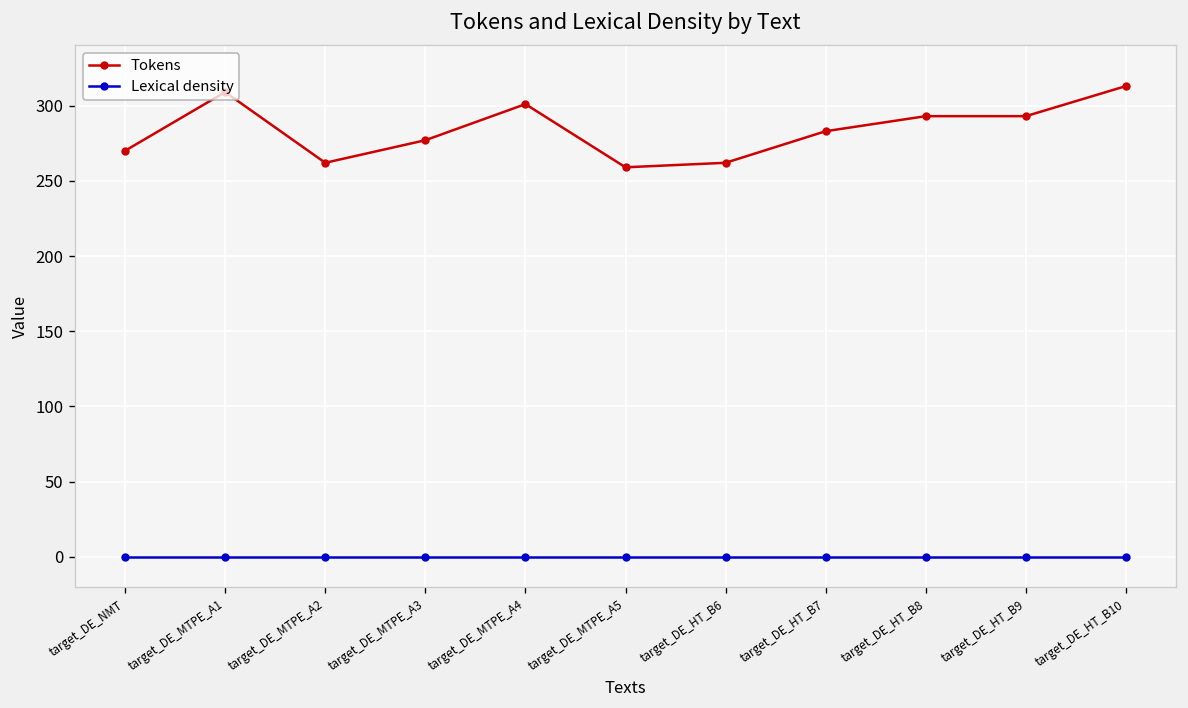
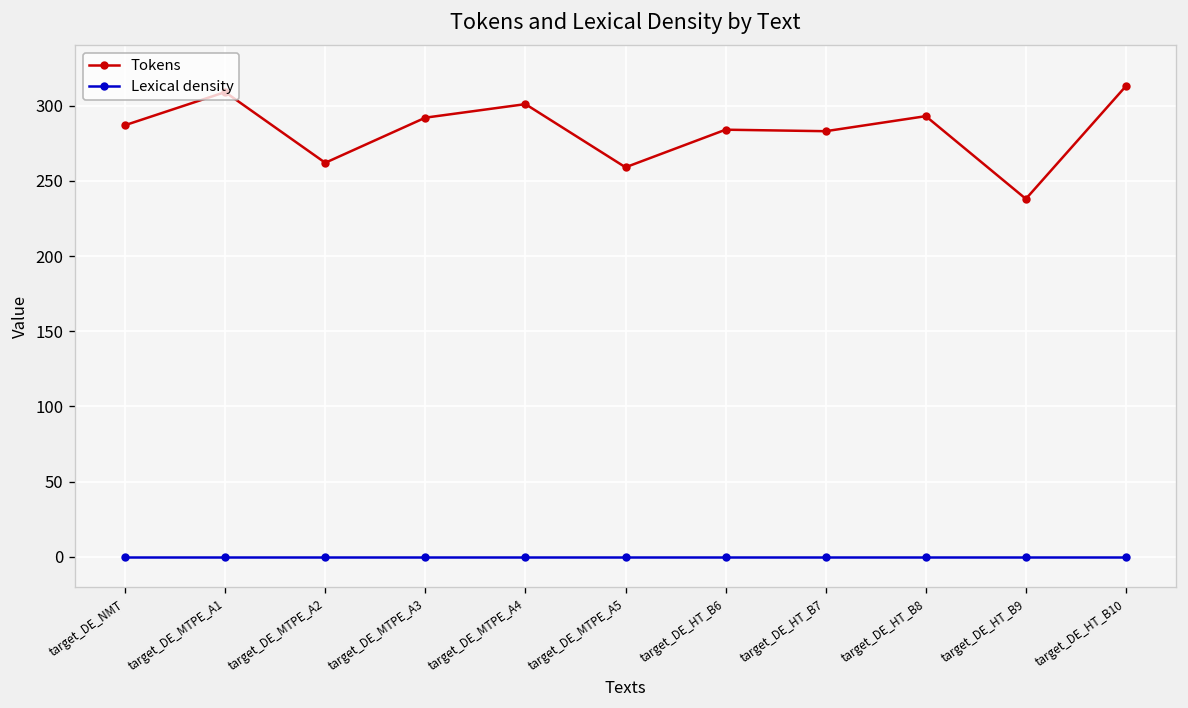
  {
    "Tokens": {
-     "target_DE_NMT": 270,
+     "target_DE_NMT": 287,
      "target_DE_MTPE_A2": 262,
-     "target_DE_MTPE_A3": 277,
+     "target_DE_MTPE_A3": 292,
      "target_DE_MTPE_A4": 301,
      "target_DE_MTPE_A5": 259,
-     "target_DE_HT_B6": 262,
+     "target_DE_HT_B6": 284,
      "target_DE_HT_B7": 283,
      "target_DE_HT_B8": 293,
-     "target_DE_HT_B9": 293,
+     "target_DE_HT_B9": 238,
      "target_DE_HT_B10": 313
    },
    "Lexical density": {
      "target_DE_NMT": 0,
      "target_DE_MTPE_A1": 0,
      "target_DE_MTPE_A2": 0,
      "target_DE_MTPE_A3": 0,
      "target_DE_MTPE_A4": 0,
      "target_DE_MTPE_A5": 0,
      "target_DE_HT_B6": 0,
      "target_DE_HT_B7": 0,
      "target_DE_HT_B8": 0,
      "target_DE_HT_B9": 0,
      "target_DE_HT_B10": 0
    }
  }
